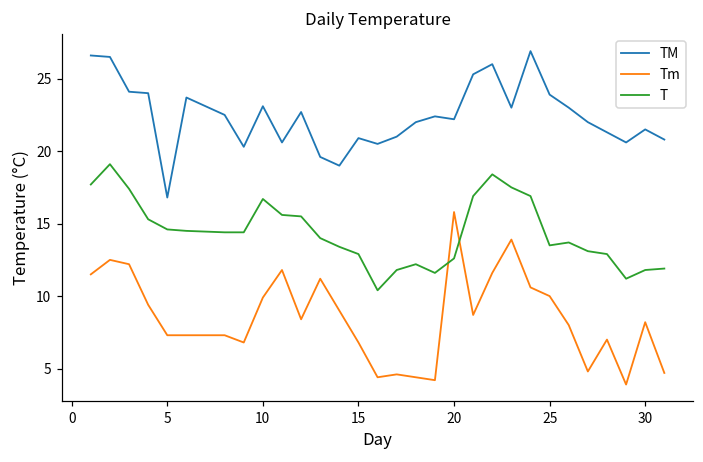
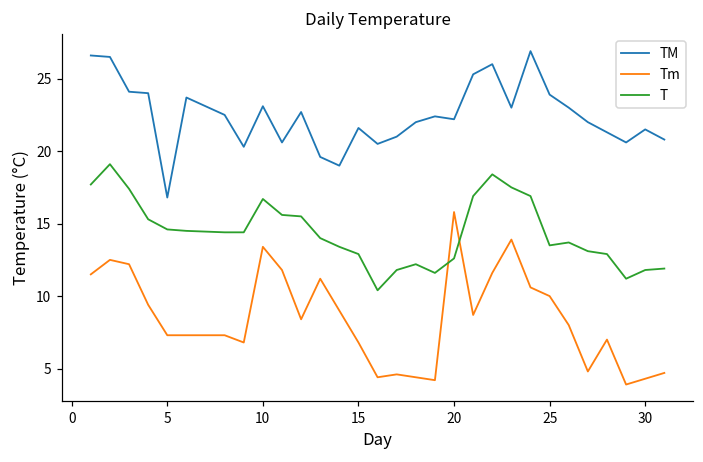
  {
    "TM": {
      "5": 16.8,
      "10": 23.1,
-     "15": 20.9,
+     "15": 21.6,
      "20": 22.2,
      "25": 23.9,
      "30": 21.5
    },
    "Tm": {
      "5": 7.3,
-     "10": 9.9,
+     "10": 13.4,
      "15": 6.8,
      "20": 15.8,
      "25": 10.0,
-     "30": 8.2
+     "30": 4.3
    },
    "T": {
      "5": 14.6,
      "10": 16.7,
      "15": 12.9,
      "20": 12.6,
      "25": 13.5,
      "30": 11.8
    }
  }
